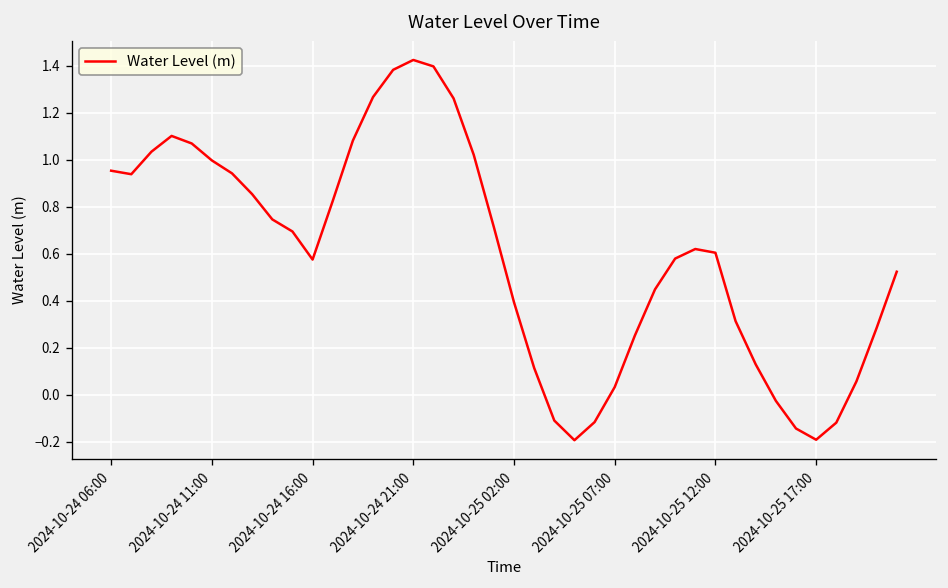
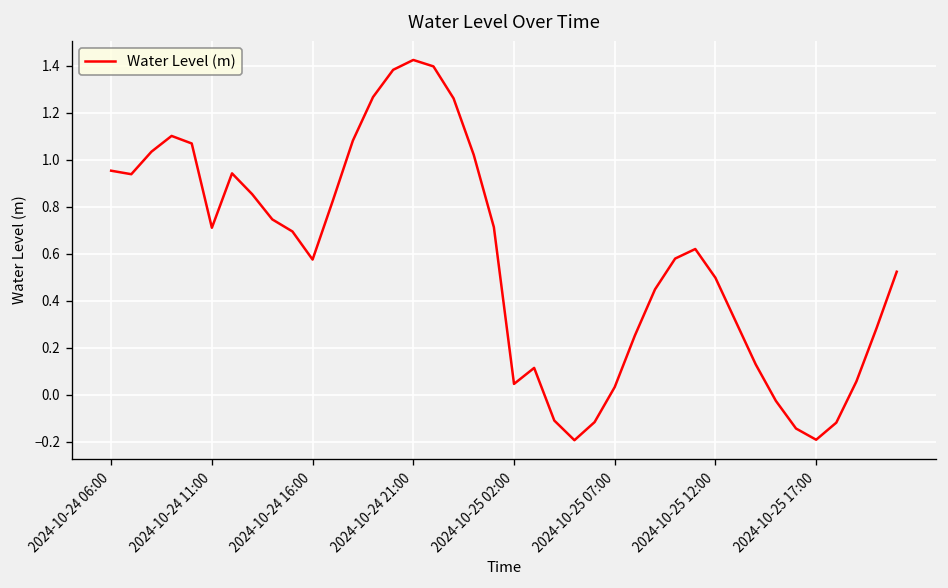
  {
    "2024-10-24 06:00": 0.95,
-   "2024-10-24 11:00": 1.00,
+   "2024-10-24 11:00": 0.71,
    "2024-10-24 16:00": 0.57,
    "2024-10-24 21:00": 1.42,
-   "2024-10-25 02:00": 0.39,
+   "2024-10-25 02:00": 0.05,
    "2024-10-25 07:00": 0.03,
-   "2024-10-25 12:00": 0.60,
+   "2024-10-25 12:00": 0.50,
    "2024-10-25 17:00": -0.19
  }
